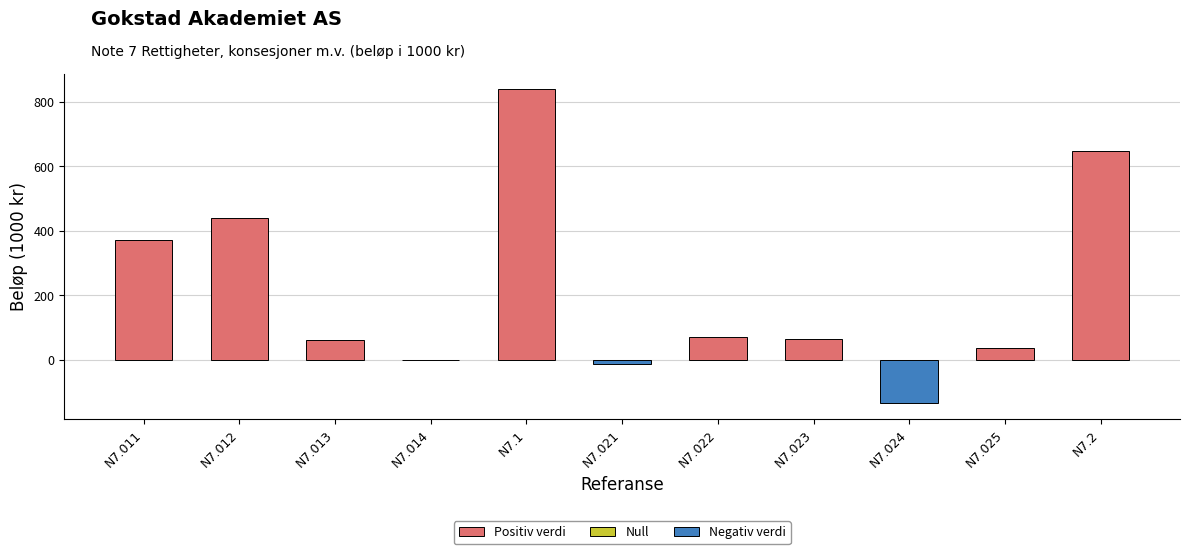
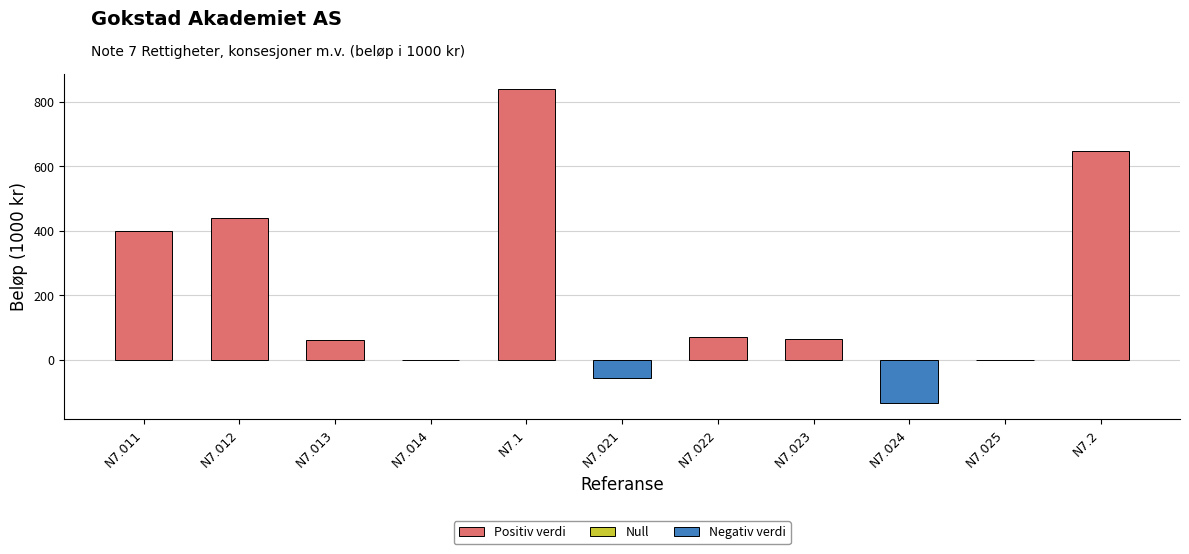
  {
-   "N7.011": 370,
+   "N7.011": 400,
    "N7.012": 440,
    "N7.013": 60,
    "N7.014": 0,
    "N7.1": 840,
-   "N7.021": -10,
+   "N7.021": -60,
    "N7.022": 70,
    "N7.023": 60,
    "N7.024": -130,
-   "N7.025": 40,
+   "N7.025": 0,
    "N7.2": 650
  }
